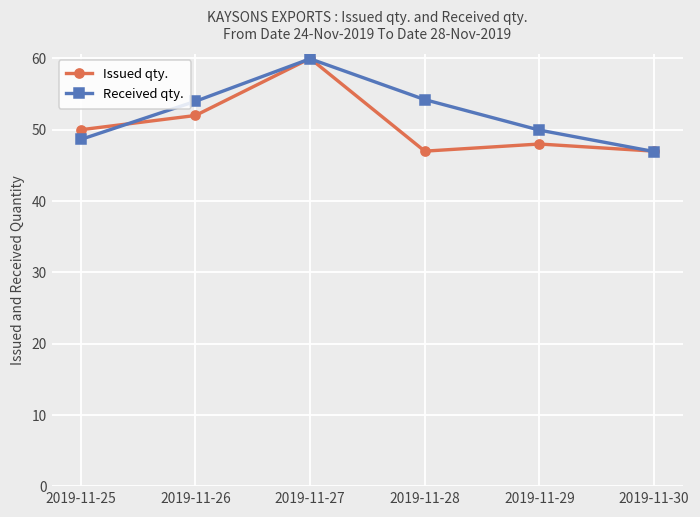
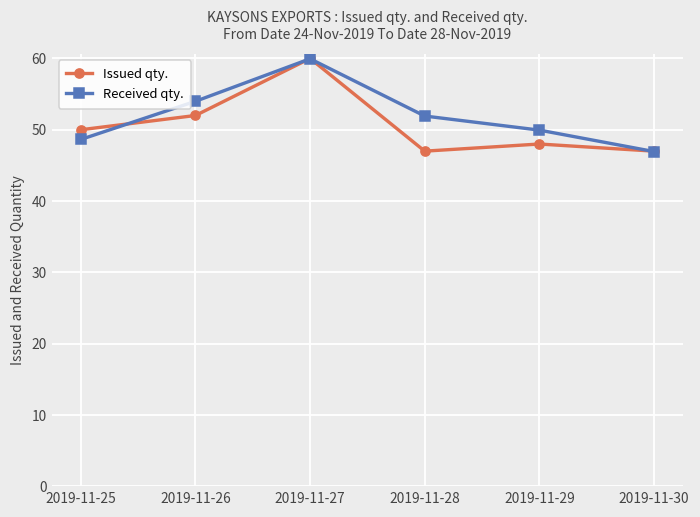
  {
    "Issued qty.": {
      "2019-11-25": 50,
      "2019-11-26": 52,
      "2019-11-28": 47,
      "2019-11-29": 48
    },
    "Received qty.": {
      "2019-11-25": 49,
      "2019-11-26": 54,
-     "2019-11-28": 54,
+     "2019-11-28": 52,
      "2019-11-29": 50
    }
  }
